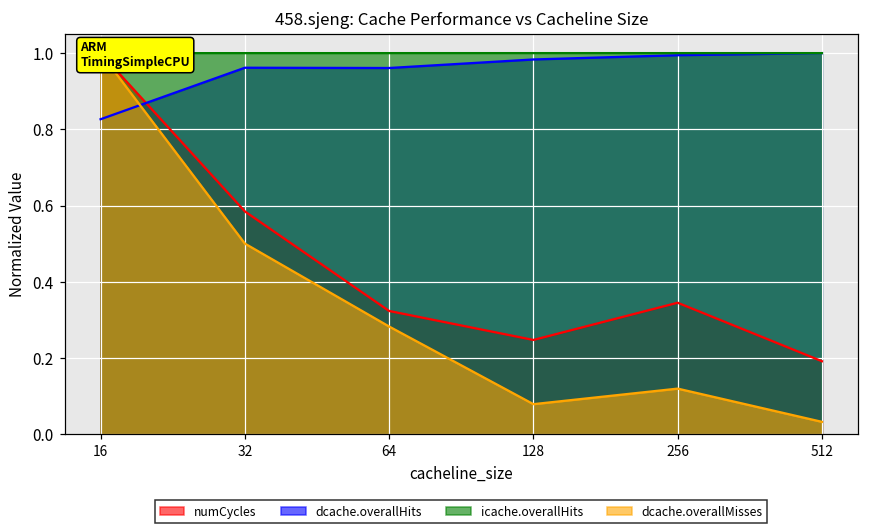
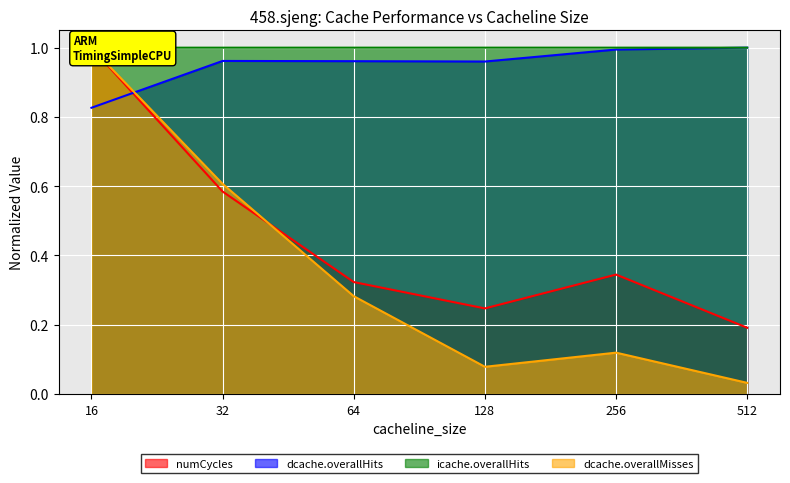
  {
    "numCycles": {
      "32": 0.58,
      "64": 0.32,
      "128": 0.25,
      "256": 0.34,
      "512": 0.19
    },
    "dcache.overallHits": {
      "16": 0.83,
      "32": 0.96,
      "64": 0.96,
-     "128": 0.98
+     "128": 0.96
    },
    "icache.overallHits": {
      "32": 1.00,
      "64": 1.00,
      "128": 1.00
    },
    "dcache.overallMisses": {
-     "32": 0.50,
+     "32": 0.61,
      "64": 0.28,
      "128": 0.08,
      "256": 0.12,
      "512": 0.03
    }
  }
